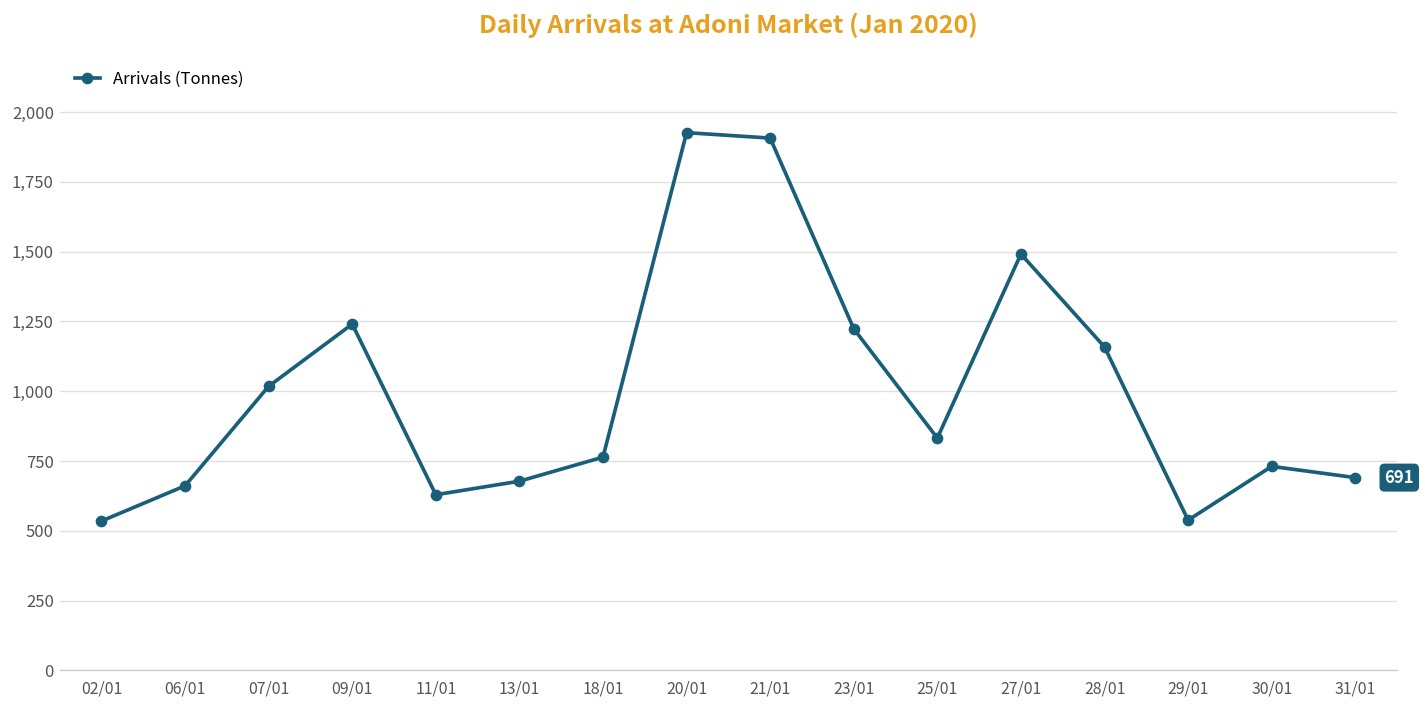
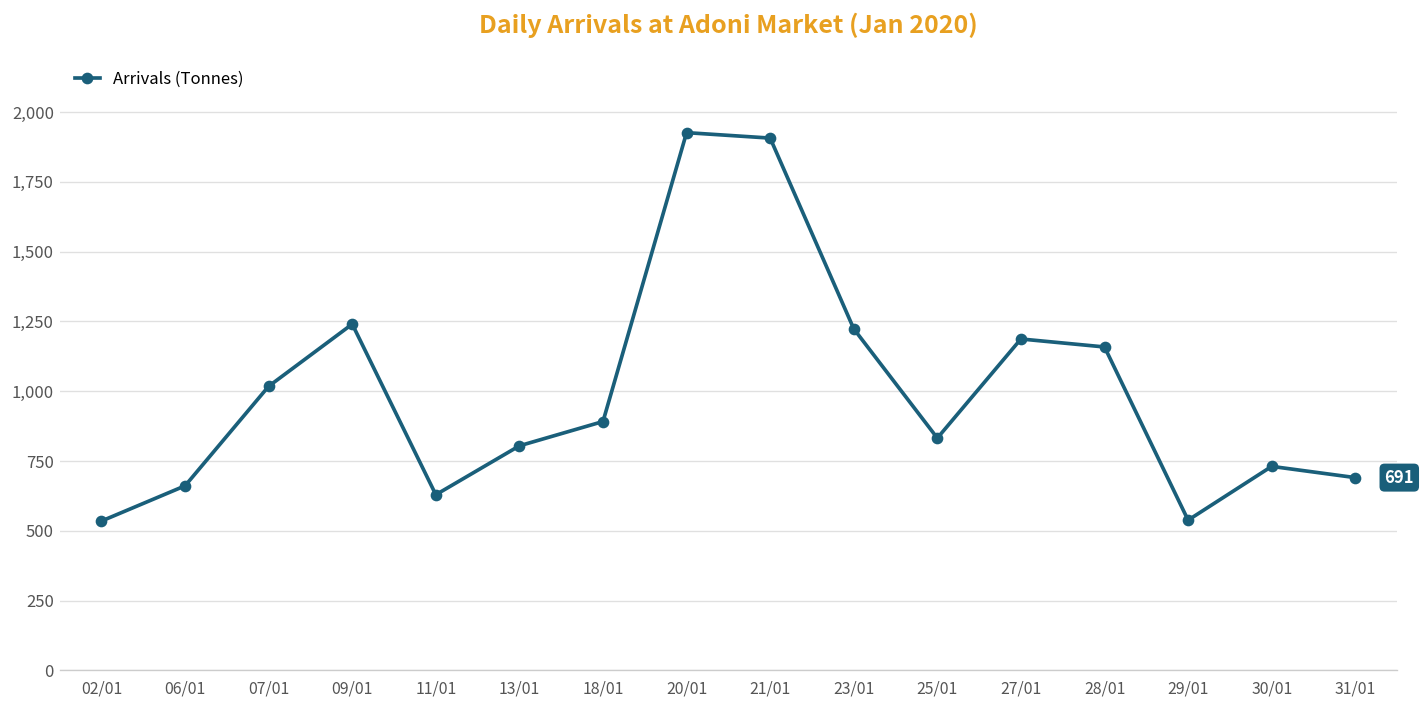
  {
    "02/01": "540",
    "06/01": "660",
    "07/01": "1,020",
    "09/01": "1,240",
    "11/01": "630",
-   "13/01": "680",
-   "18/01": "760",
+   "13/01": "800",
+   "18/01": "890",
    "20/01": "1,930",
    "21/01": "1,910",
    "23/01": "1,220",
    "25/01": "830",
-   "27/01": "1,490",
+   "27/01": "1,190",
    "28/01": "1,160",
    "29/01": "540",
    "30/01": "730"
  }
